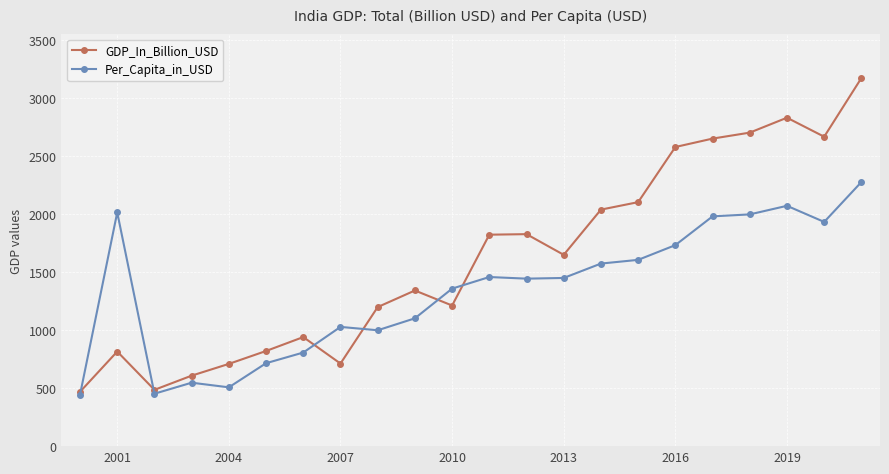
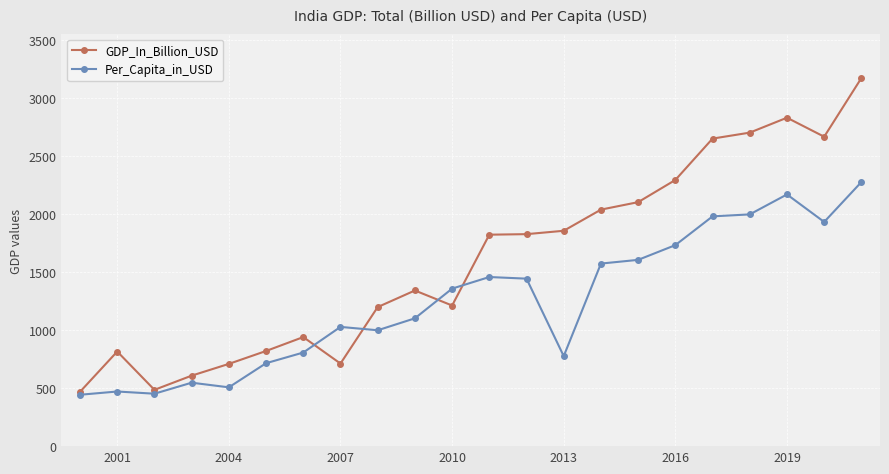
  {
    "GDP_In_Billion_USD": {
      "2001": 820,
      "2004": 710,
      "2007": 710,
      "2010": 1210,
-     "2013": 1650,
-     "2016": 2580,
+     "2013": 1860,
+     "2016": 2290,
      "2019": 2830
    },
    "Per_Capita_in_USD": {
-     "2001": 2020,
+     "2001": 470,
      "2004": 510,
      "2007": 1030,
      "2010": 1360,
-     "2013": 1450,
+     "2013": 780,
      "2016": 1730,
-     "2019": 2070
+     "2019": 2170
    }
  }
